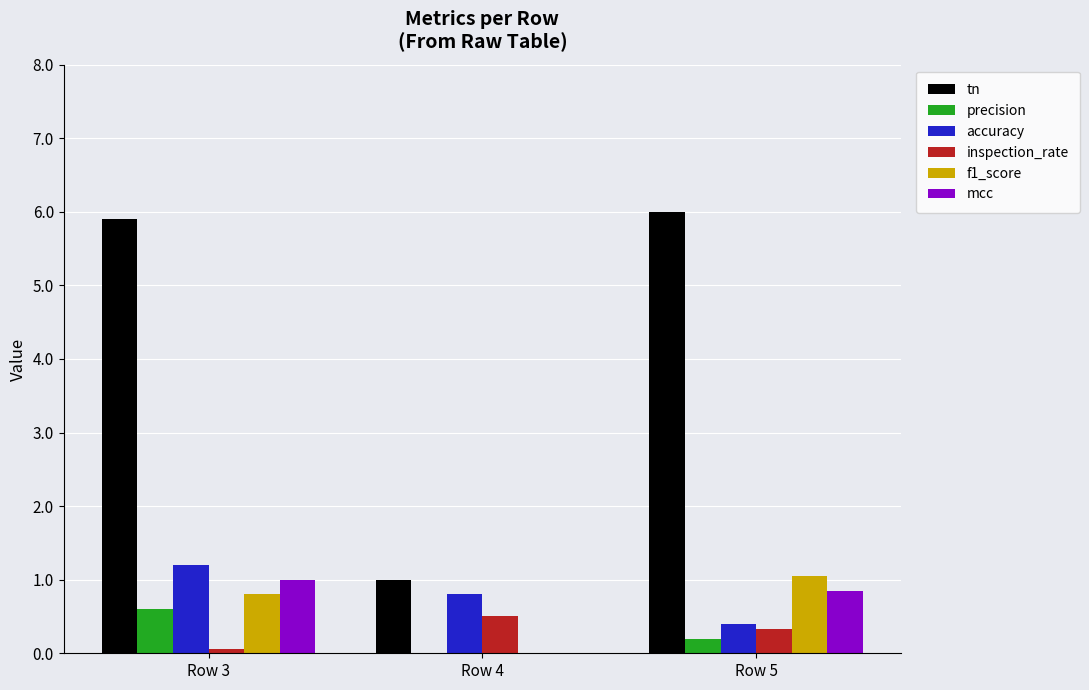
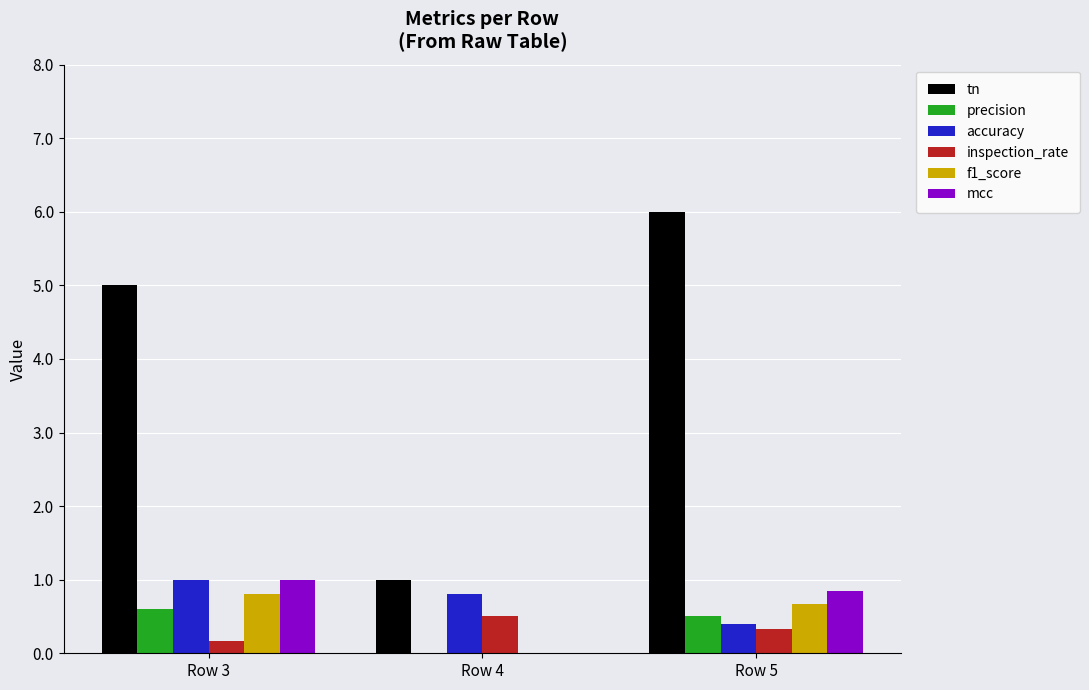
  {
    "tn": {
-     "Row 3": 5.9,
+     "Row 3": 5.0,
      "Row 4": 1.0,
      "Row 5": 6.0
    },
    "precision": {
      "Row 3": 0.6,
      "Row 4": 0.0,
-     "Row 5": 0.2
+     "Row 5": 0.5
    },
    "accuracy": {
-     "Row 3": 1.2,
+     "Row 3": 1.0,
      "Row 4": 0.8,
      "Row 5": 0.4
    },
    "inspection_rate": {
-     "Row 3": 0.1,
+     "Row 3": 0.2,
      "Row 4": 0.5,
      "Row 5": 0.3
    },
    "f1_score": {
      "Row 3": 0.8,
      "Row 4": 0.0,
-     "Row 5": 1.1
+     "Row 5": 0.7
    },
    "mcc": {
      "Row 3": 1.0,
      "Row 4": 0.0,
      "Row 5": 0.8
    }
  }
